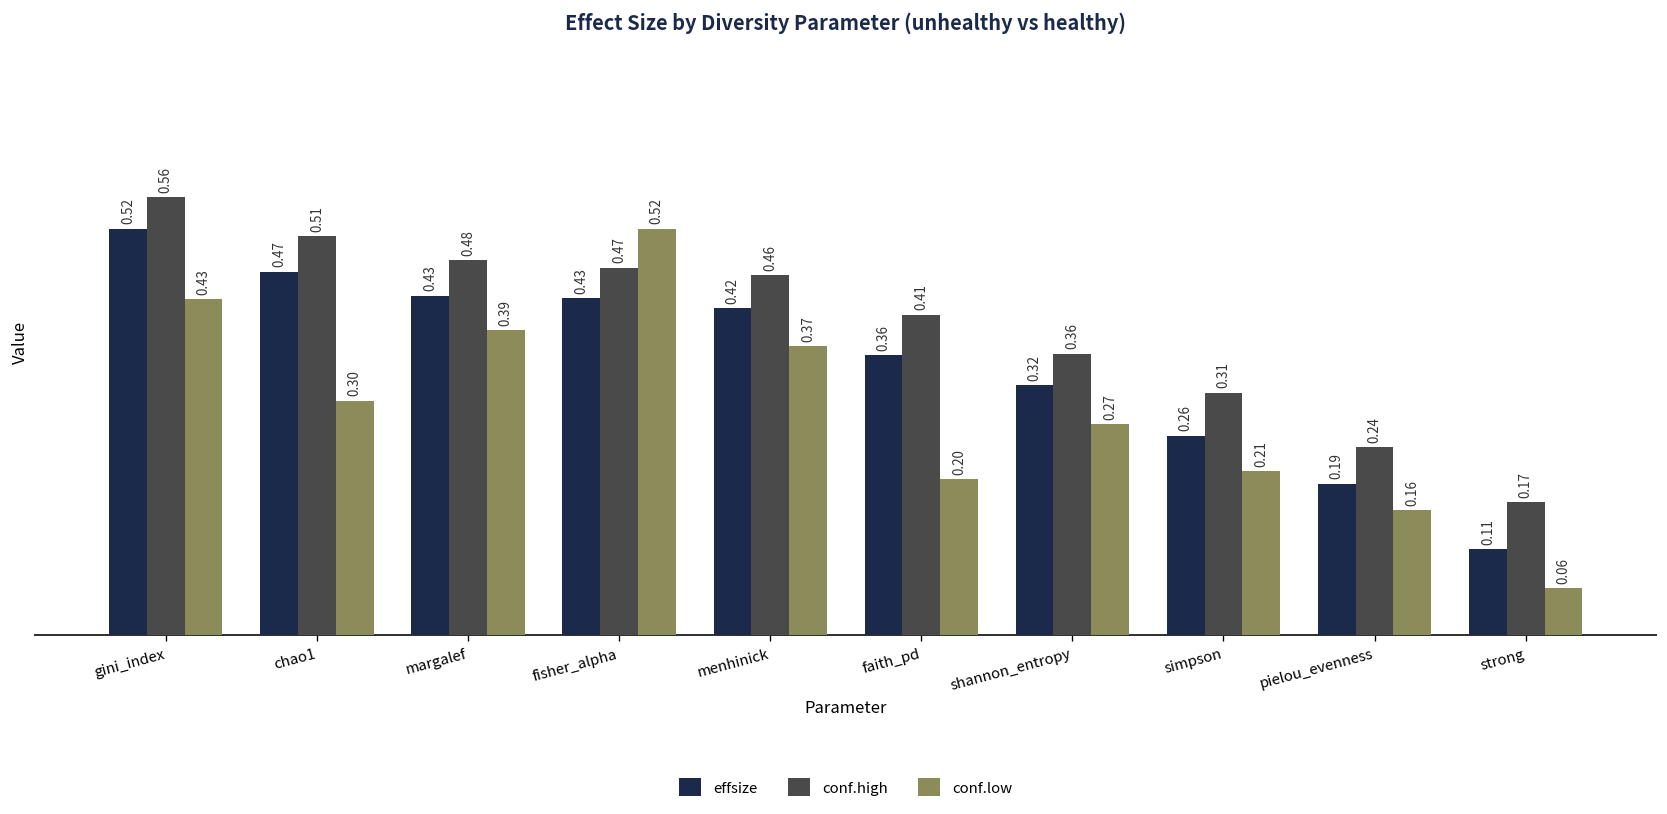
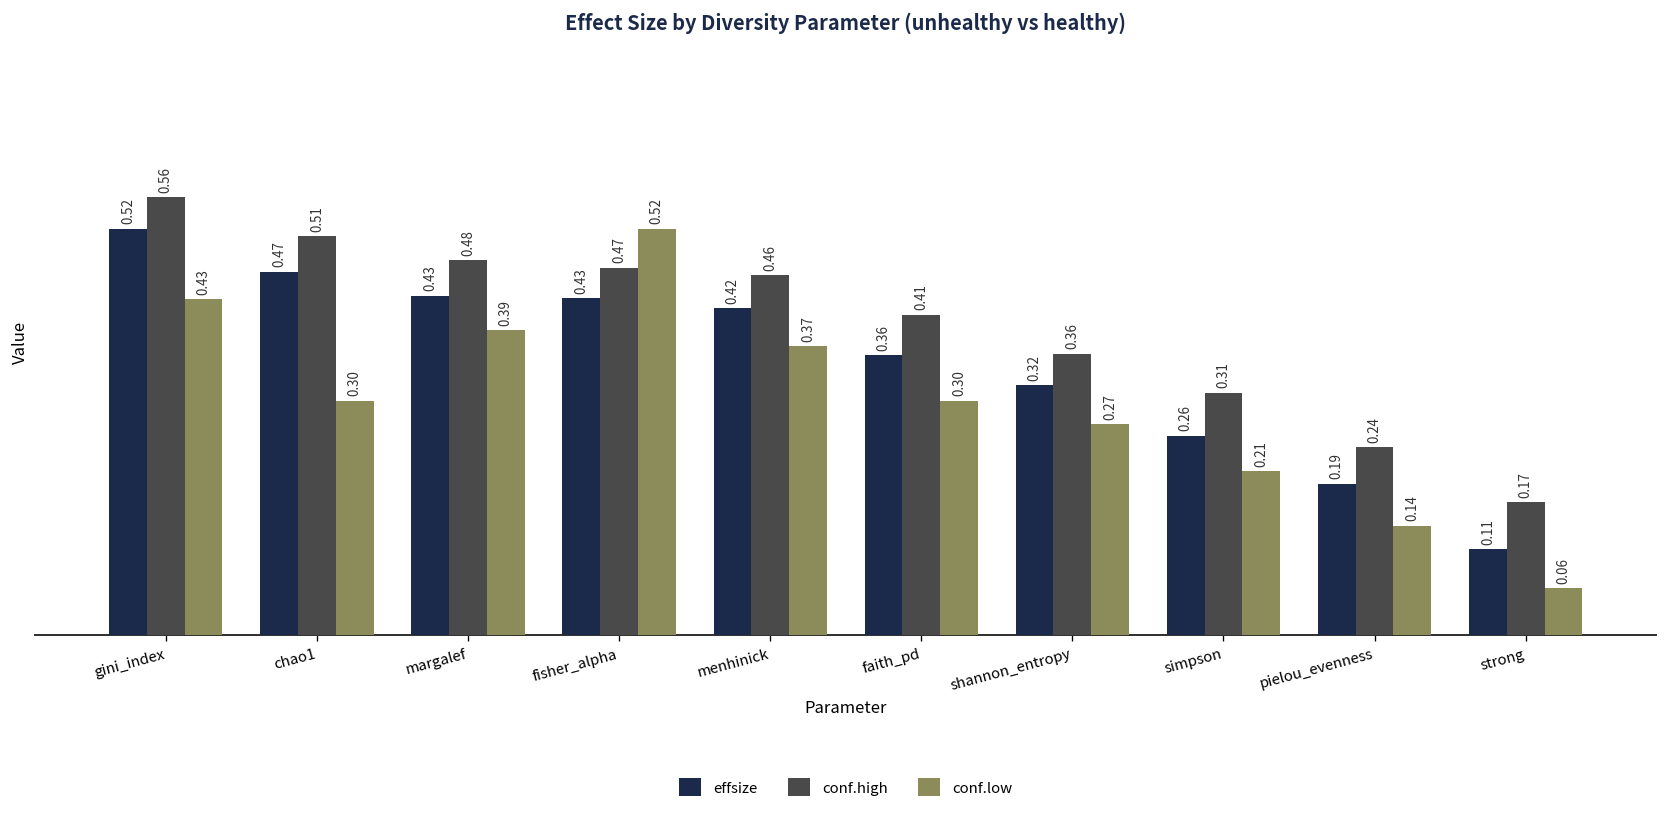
  {
    "conf.low": {
      "gini_index": 0.43,
      "chao1": 0.30,
      "margalef": 0.39,
      "fisher_alpha": 0.52,
      "menhinick": 0.37,
-     "faith_pd": 0.20,
+     "faith_pd": 0.30,
      "shannon_entropy": 0.27,
      "simpson": 0.21,
-     "pielou_evenness": 0.16,
+     "pielou_evenness": 0.14,
      "strong": 0.06
    }
  }
